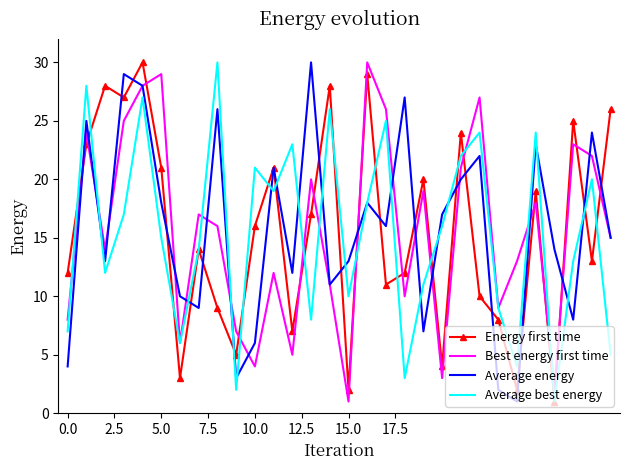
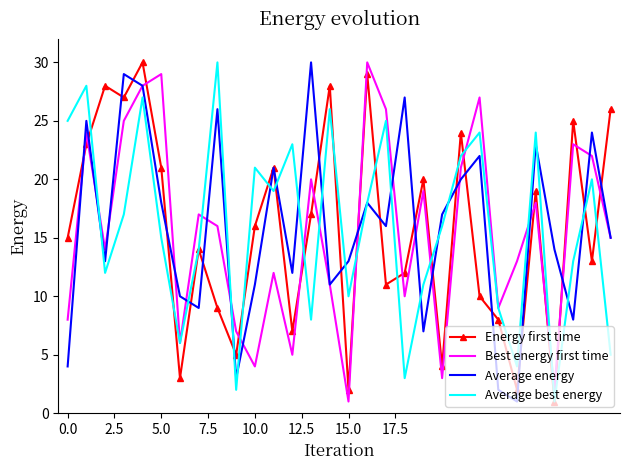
  {
    "Energy first time": {
-     "0.0": 12,
+     "0.0": 15,
      "5.0": 21,
      "10.0": 16,
      "15.0": 2
    },
    "Best energy first time": {
      "0.0": 8,
      "5.0": 29,
      "10.0": 4,
      "15.0": 1
    },
    "Average energy": {
      "0.0": 4,
      "5.0": 18,
-     "10.0": 6,
+     "10.0": 11,
      "15.0": 13
    },
    "Average best energy": {
-     "0.0": 7,
+     "0.0": 25,
      "5.0": 15,
      "10.0": 21,
      "15.0": 10
    }
  }
